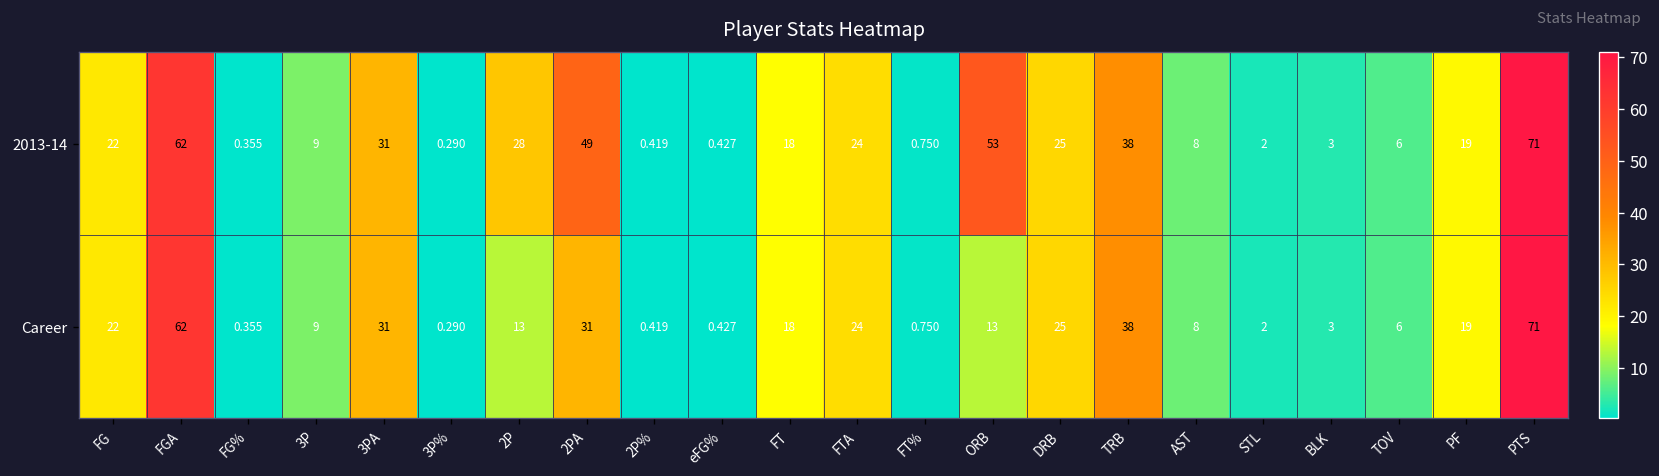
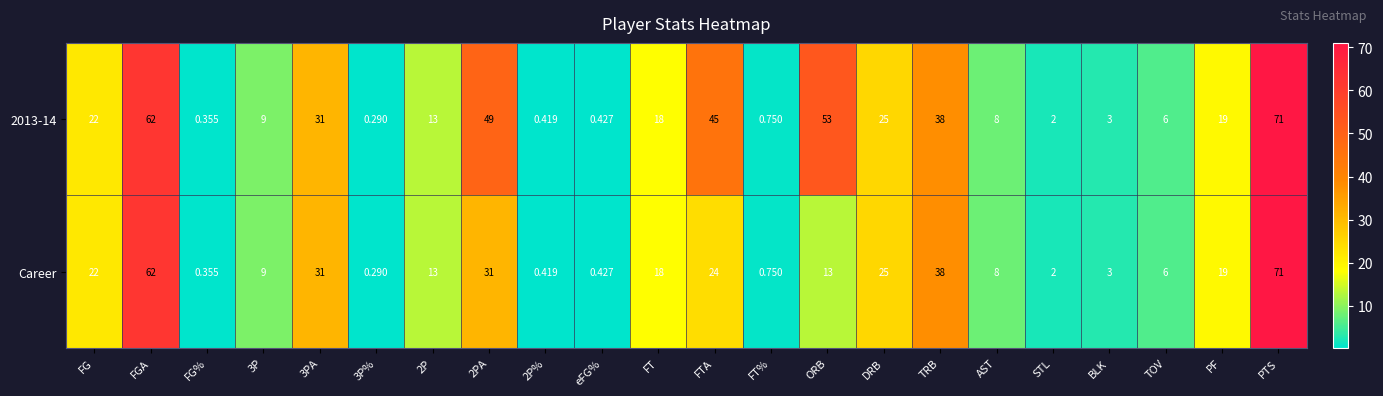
  {
    "2013-14": {
      "FG": 22,
      "FGA": 62,
      "FG%": 0.355,
      "3P": 9,
      "3PA": 31,
      "3P%": 0.290,
-     "2P": 28,
+     "2P": 13,
      "2PA": 49,
      "2P%": 0.419,
      "eFG%": 0.427,
      "FT": 18,
-     "FTA": 24,
+     "FTA": 45,
      "FT%": 0.750,
      "ORB": 53,
      "DRB": 25,
      "TRB": 38,
      "AST": 8,
      "STL": 2,
      "BLK": 3,
      "TOV": 6,
      "PF": 19,
      "PTS": 71
    },
    "Career": {
      "FG": 22,
      "FGA": 62,
      "FG%": 0.355,
      "3P": 9,
      "3PA": 31,
      "3P%": 0.290,
      "2P": 13,
      "2PA": 31,
      "2P%": 0.419,
      "eFG%": 0.427,
      "FT": 18,
      "FTA": 24,
      "FT%": 0.750,
      "ORB": 13,
      "DRB": 25,
      "TRB": 38,
      "AST": 8,
      "STL": 2,
      "BLK": 3,
      "TOV": 6,
      "PF": 19,
      "PTS": 71
    }
  }
